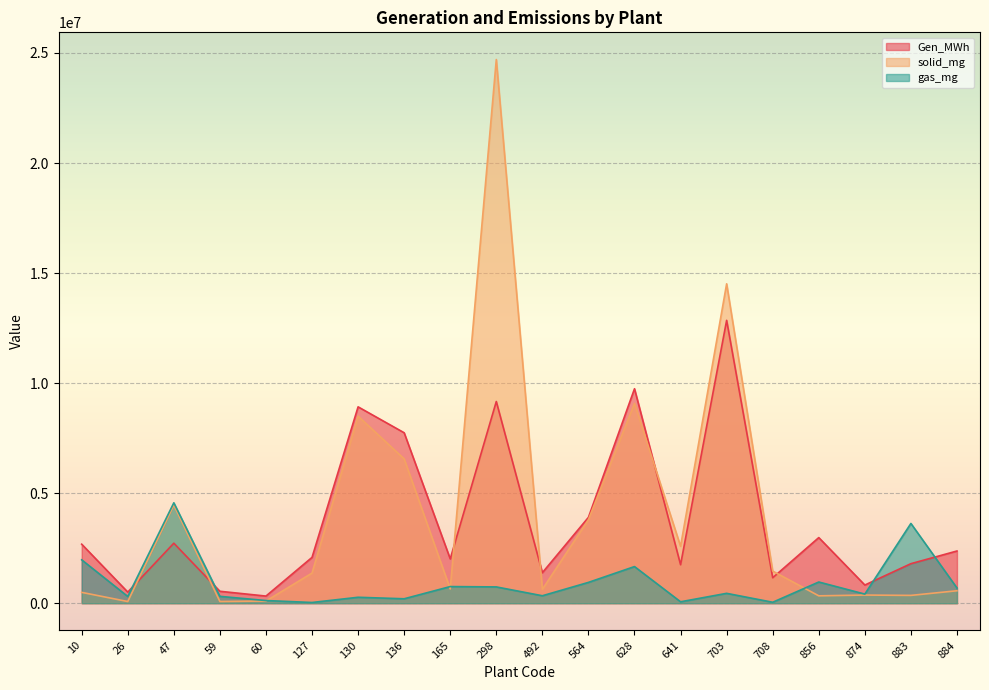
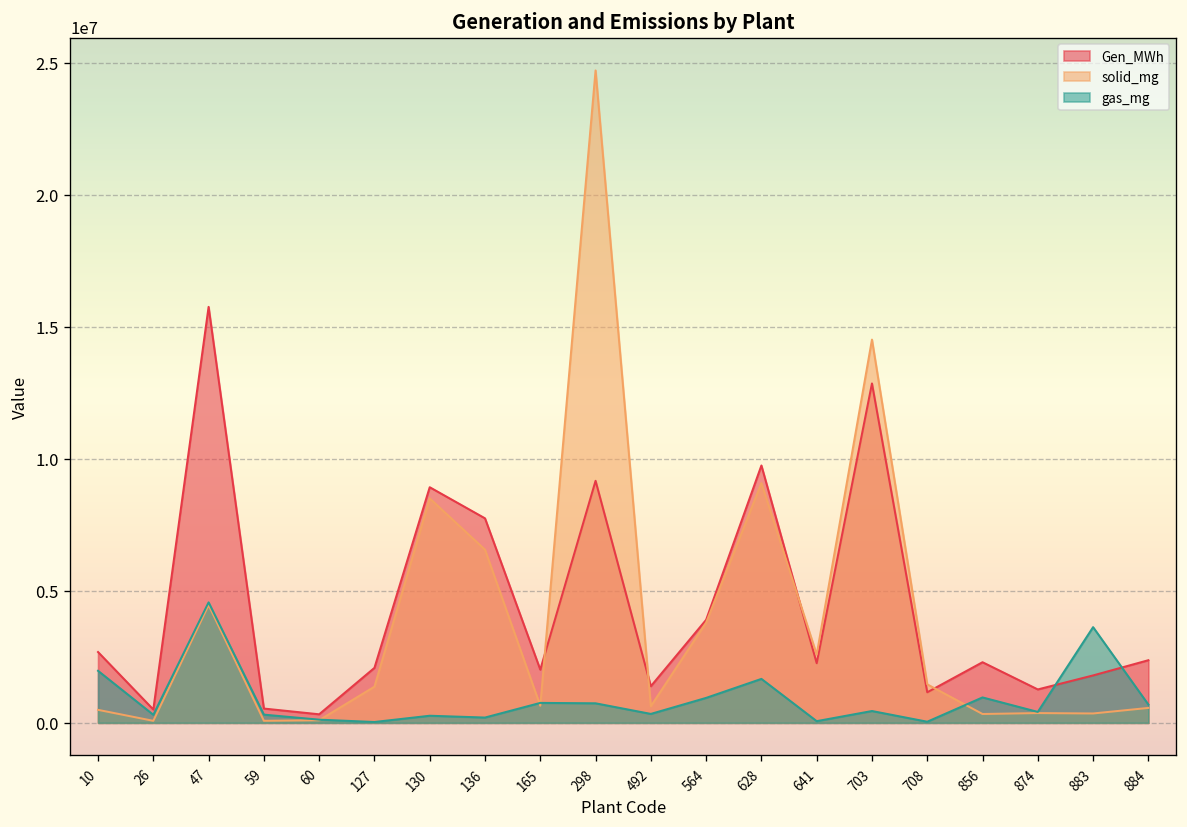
  {
    "Gen_MWh": {
      "10": 2700000,
      "26": 500000,
-     "47": 2700000,
+     "47": 15800000,
      "59": 500000,
      "60": 300000,
      "127": 2100000,
      "130": 8900000,
      "136": 7700000,
      "165": 2000000,
      "298": 9200000,
      "492": 1400000,
      "628": 9700000,
-     "641": 1700000,
+     "641": 2300000,
      "703": 12900000,
      "708": 1200000,
-     "856": 3000000,
-     "874": 800000,
+     "856": 2300000,
+     "874": 1300000,
      "883": 1800000,
      "884": 2400000
    },
    "solid_mg": {
      "10": 500000,
      "26": 100000,
      "59": 100000,
      "127": 1400000,
      "130": 8500000,
      "136": 6600000,
      "298": 24700000,
      "492": 600000,
      "628": 9100000,
      "641": 2600000,
      "703": 14500000,
      "708": 1500000,
      "856": 300000,
      "883": 400000,
      "884": 600000
    },
    "gas_mg": {
      "10": 2000000,
      "26": 300000,
      "59": 300000,
      "127": 0,
      "130": 300000,
      "136": 200000,
      "298": 700000,
      "492": 300000,
      "564": 900000,
      "628": 1700000,
      "641": 100000,
      "703": 400000,
      "708": 0,
      "856": 1000000,
      "883": 3600000,
      "884": 700000
    }
  }
